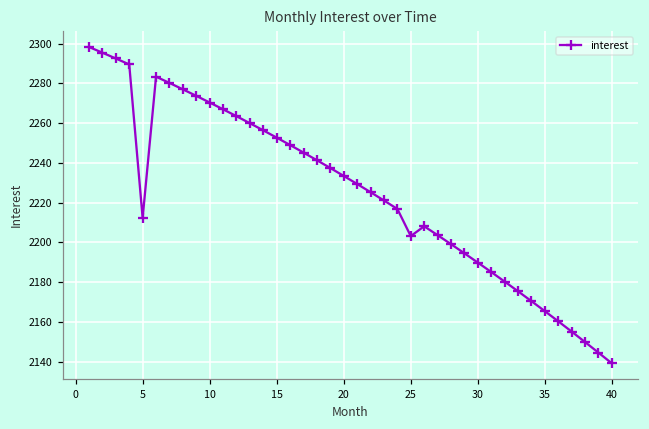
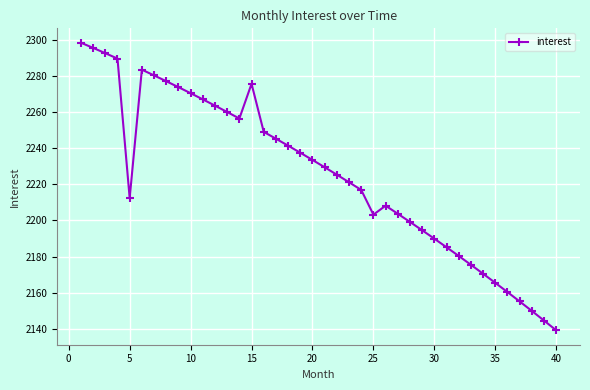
  {
    "5": 2212,
    "10": 2270,
-   "15": 2253,
+   "15": 2276,
    "20": 2233,
    "25": 2203,
    "30": 2190,
    "35": 2165,
    "40": 2139
  }
